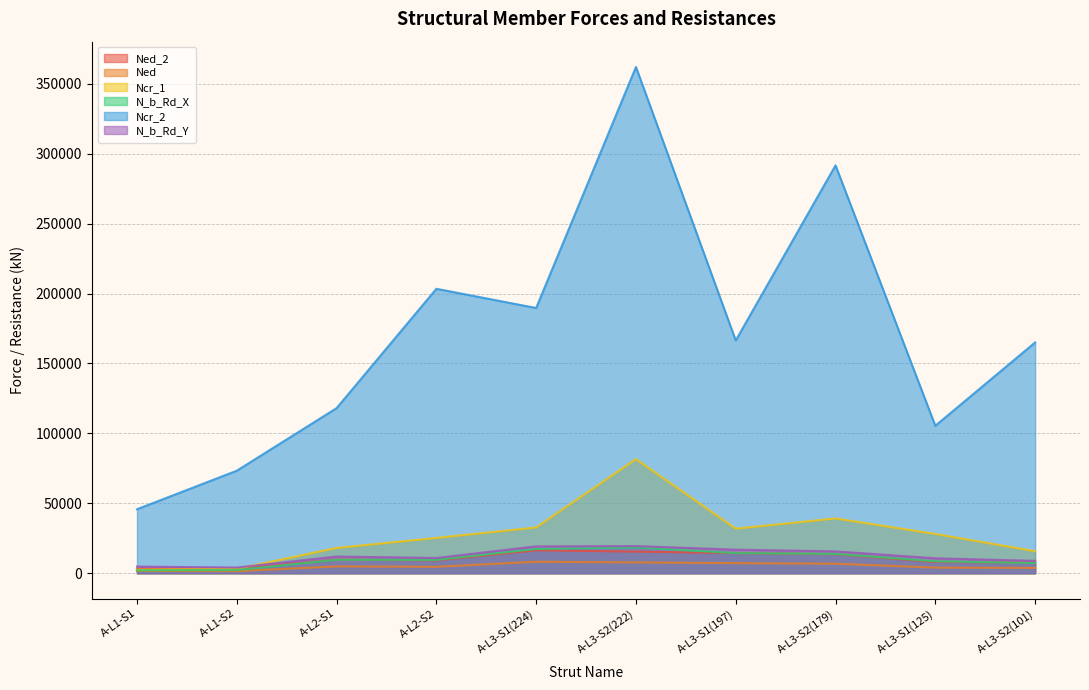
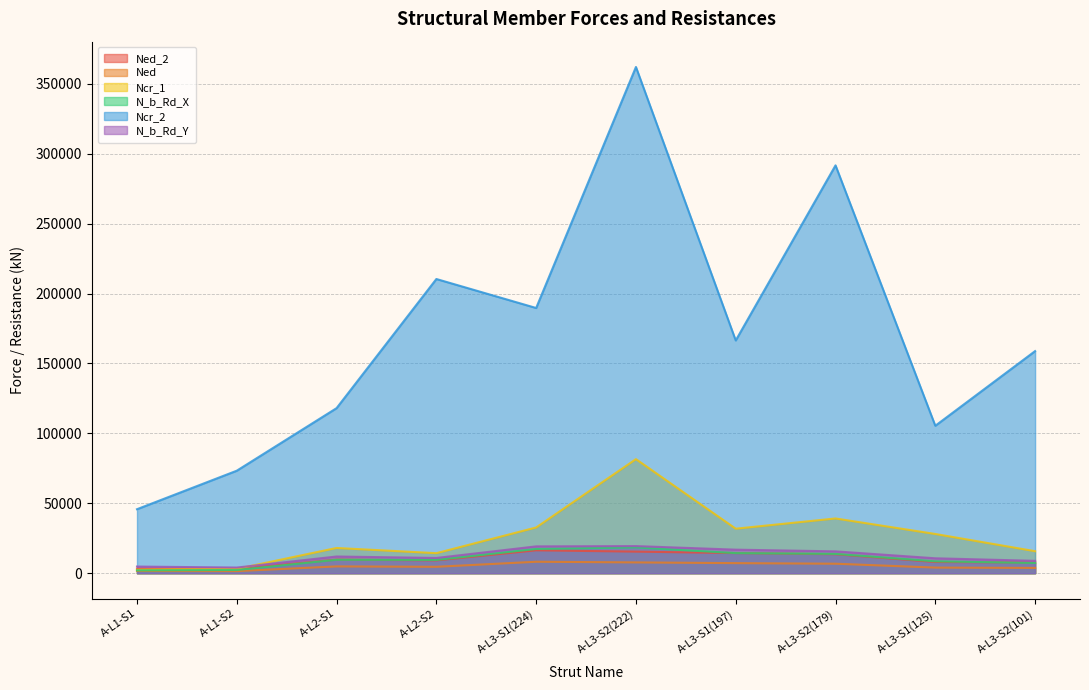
  {
    "Ncr_1": {
      "A-L2-S1": 18000,
-     "A-L2-S2": 25000,
+     "A-L2-S2": 14000,
      "A-L3-S1(224)": 33000,
      "A-L3-S2(222)": 82000,
      "A-L3-S1(197)": 32000,
      "A-L3-S2(179)": 39000,
      "A-L3-S1(125)": 28000,
      "A-L3-S2(101)": 16000
    },
    "Ncr_2": {
      "A-L1-S1": 46000,
      "A-L1-S2": 73000,
      "A-L2-S1": 118000,
-     "A-L2-S2": 203000,
+     "A-L2-S2": 210000,
      "A-L3-S1(224)": 190000,
      "A-L3-S2(222)": 362000,
      "A-L3-S1(197)": 166000,
      "A-L3-S2(179)": 292000,
      "A-L3-S1(125)": 105000,
-     "A-L3-S2(101)": 165000
+     "A-L3-S2(101)": 159000
    },
    "N_b_Rd_Y": {
      "A-L2-S1": 12000,
      "A-L3-S1(224)": 19000,
      "A-L3-S1(197)": 17000,
      "A-L3-S1(125)": 11000
    }
  }
